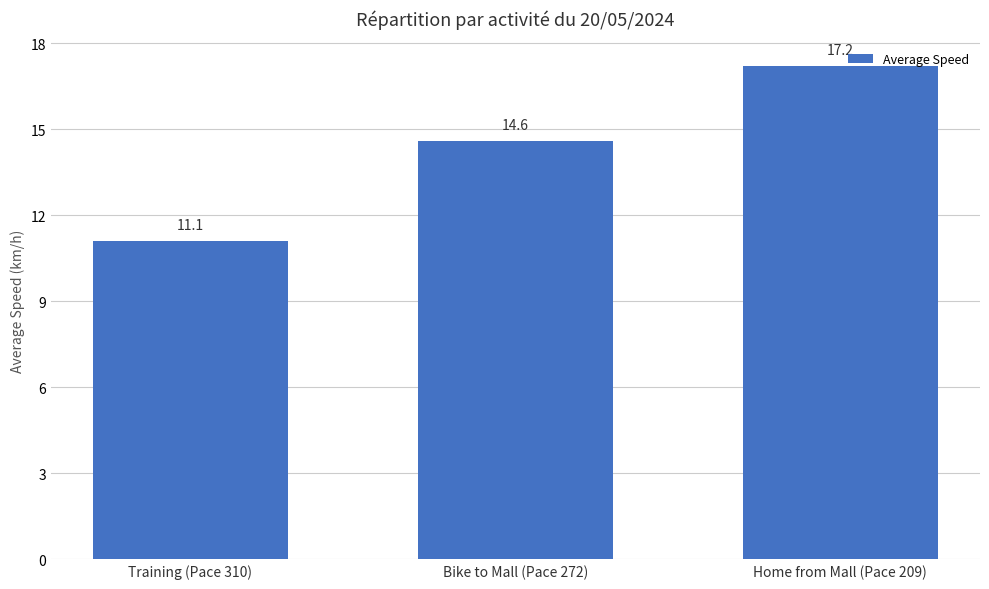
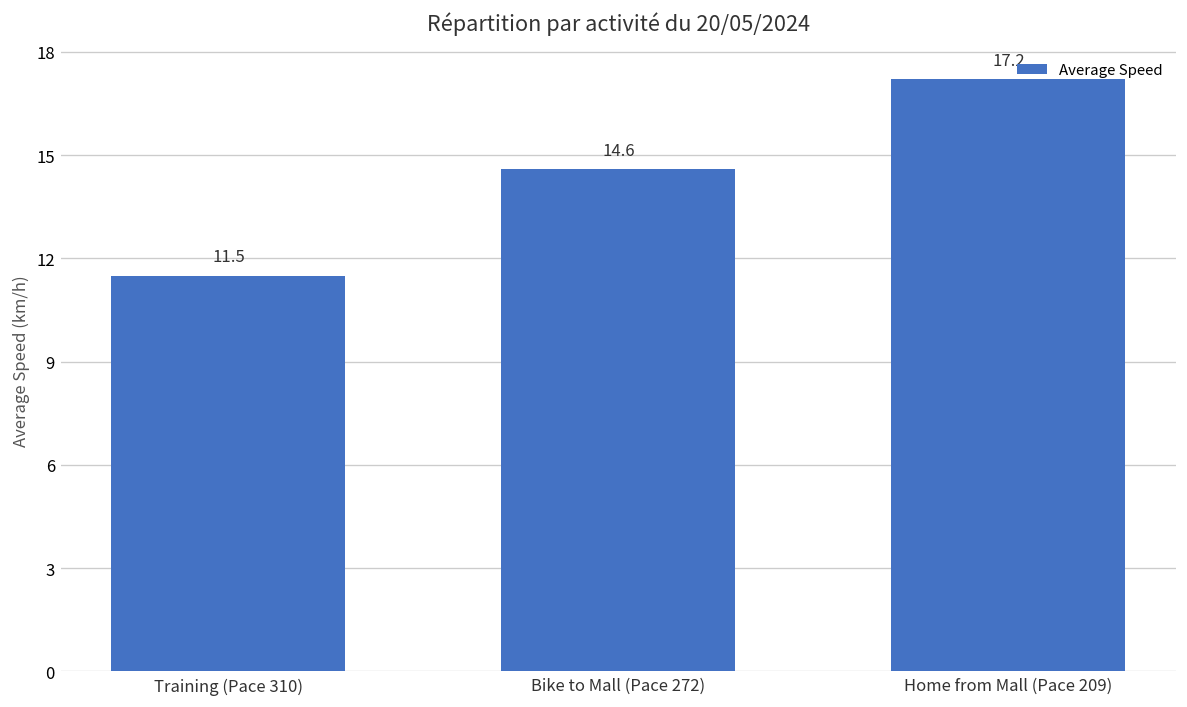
  {
-   "Training (Pace 310)": 11.1,
+   "Training (Pace 310)": 11.5,
    "Bike to Mall (Pace 272)": 14.6,
    "Home from Mall (Pace 209)": 17.2
  }
